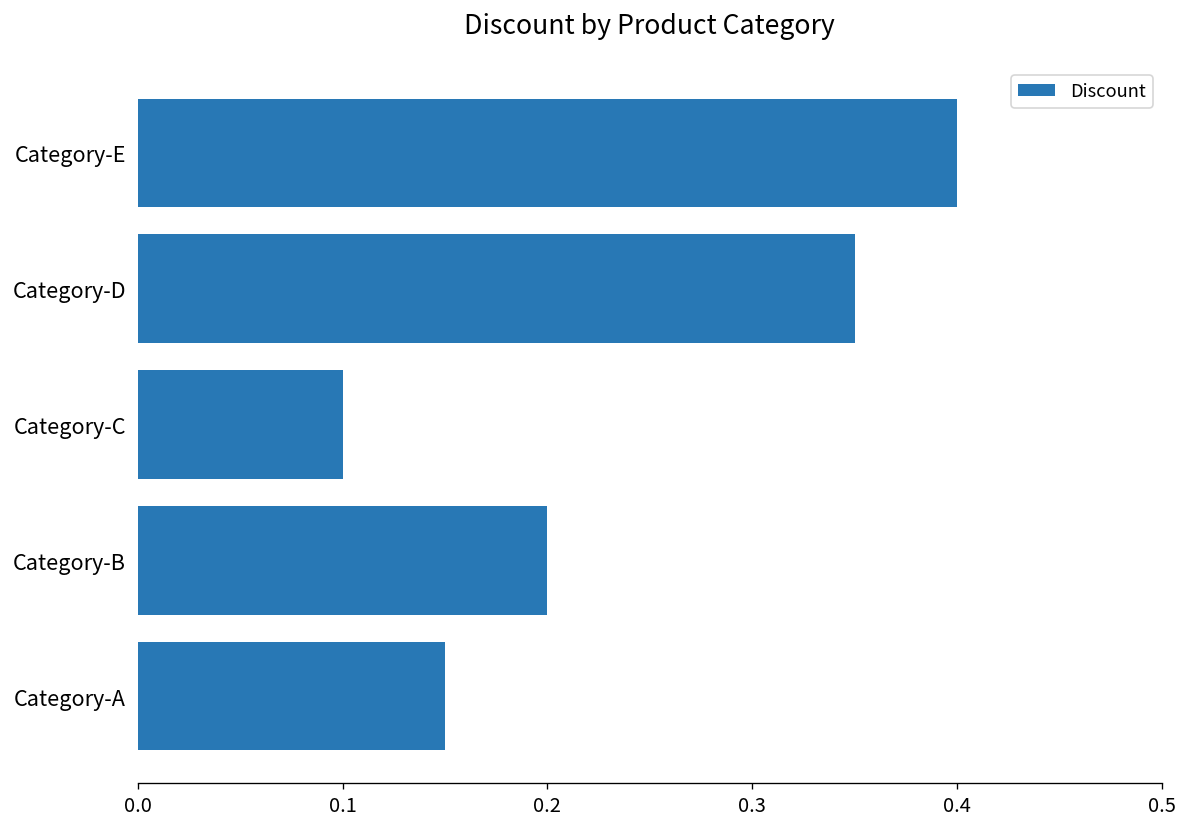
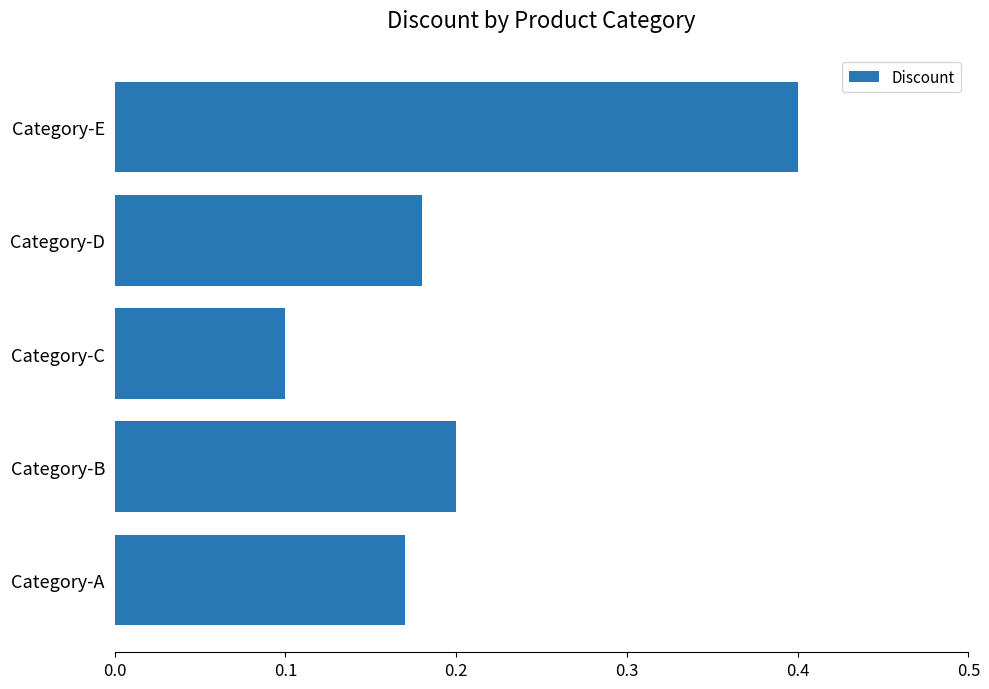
  {
    "Category-E": 0.40,
-   "Category-D": 0.35,
+   "Category-D": 0.18,
    "Category-C": 0.10,
    "Category-B": 0.20,
-   "Category-A": 0.15
+   "Category-A": 0.17
  }
